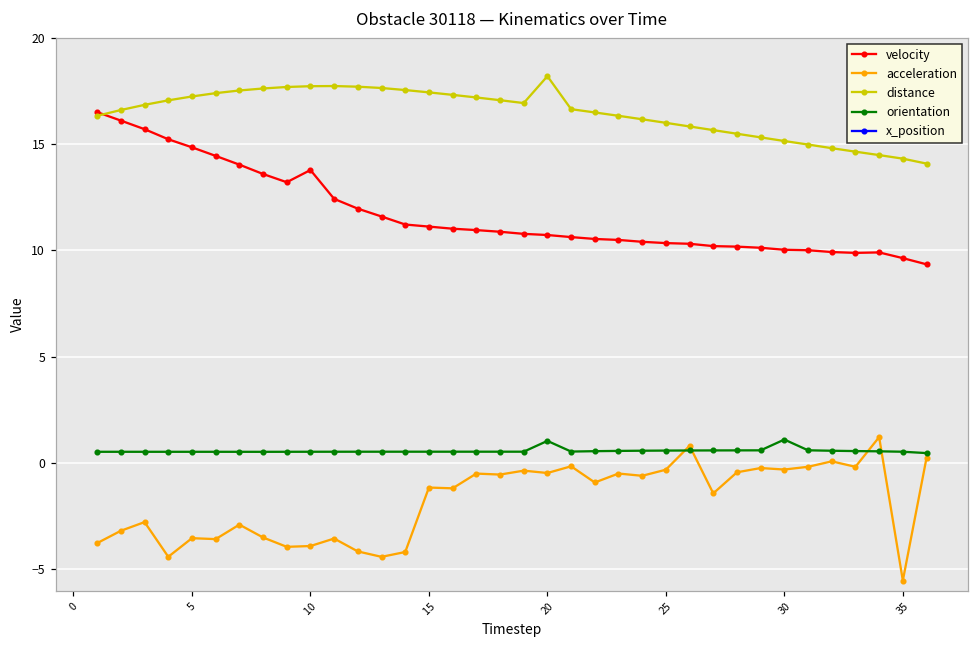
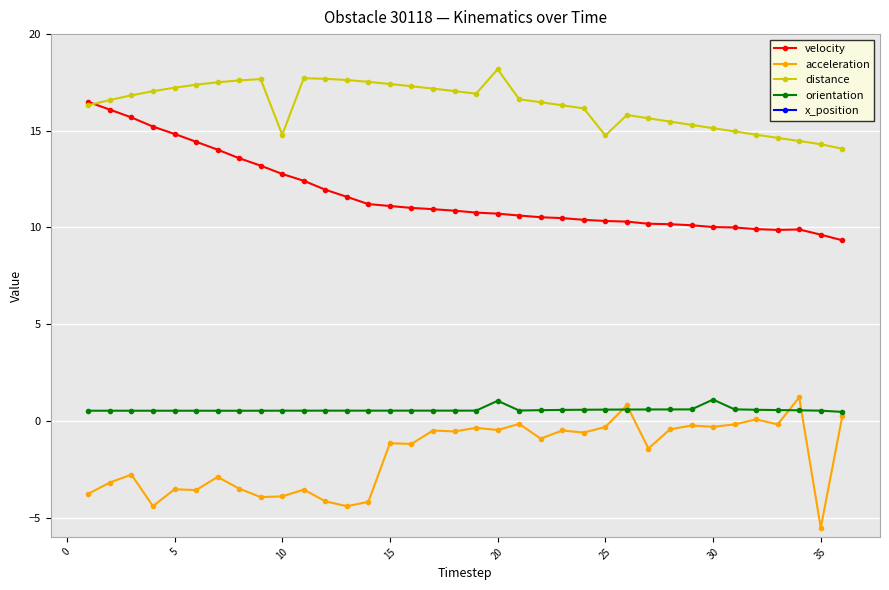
  {
    "velocity": {
      "5": 14.8,
-     "10": 13.8,
+     "10": 12.8,
      "15": 11.1,
      "20": 10.7,
      "25": 10.3,
      "30": 10.0,
      "35": 9.6
    },
    "acceleration": {
      "5": -3.5,
      "10": -3.9,
      "15": -1.2,
      "20": -0.5,
      "25": -0.3,
      "30": -0.3,
      "35": -5.5
    },
    "distance": {
      "5": 17.2,
-     "10": 17.7,
+     "10": 14.8,
      "15": 17.4,
      "20": 18.2,
-     "25": 16.0,
+     "25": 14.8,
      "30": 15.1,
      "35": 14.3
    },
    "orientation": {
      "5": 0.5,
      "10": 0.5,
      "15": 0.5,
      "20": 1.0,
      "25": 0.6,
      "30": 1.1,
      "35": 0.5
    }
  }
